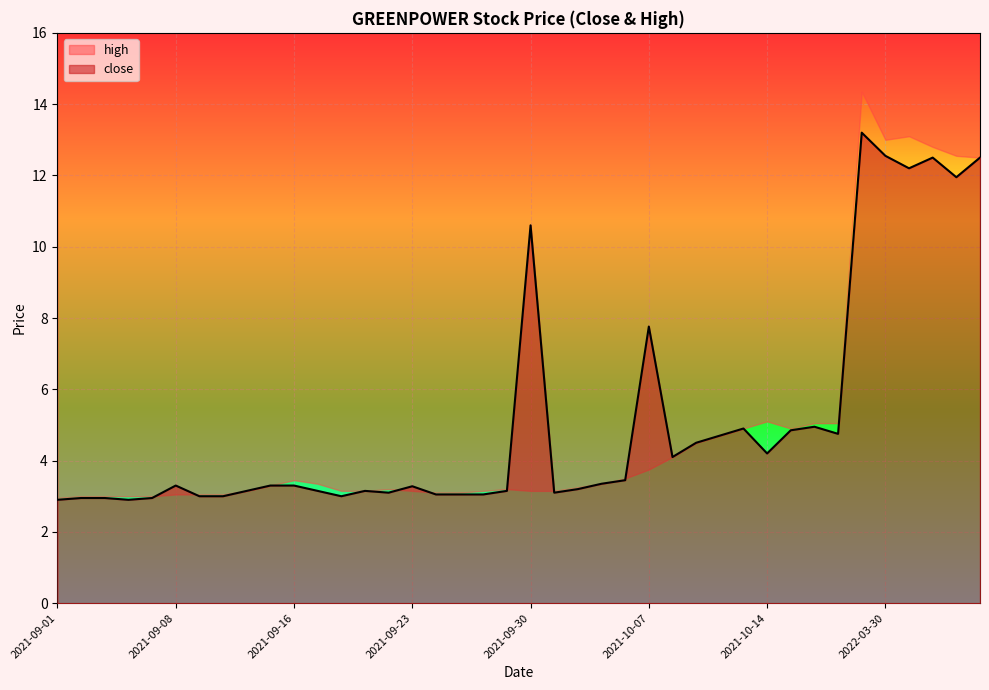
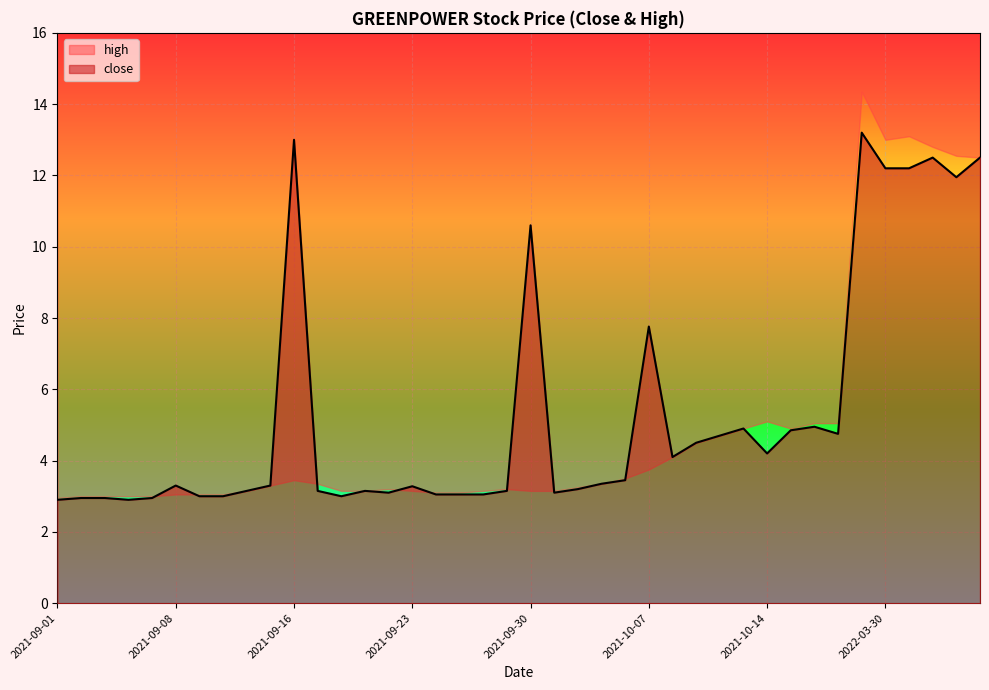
  {
    "close": {
      "2021-09-01": 2.9,
      "2021-09-08": 3.3,
-     "2021-09-16": 3.3,
+     "2021-09-16": 13.0,
      "2021-09-23": 3.3,
      "2021-09-30": 10.6,
      "2021-10-07": 7.8,
      "2021-10-14": 4.2,
-     "2022-03-30": 12.6
+     "2022-03-30": 12.2
    }
  }
